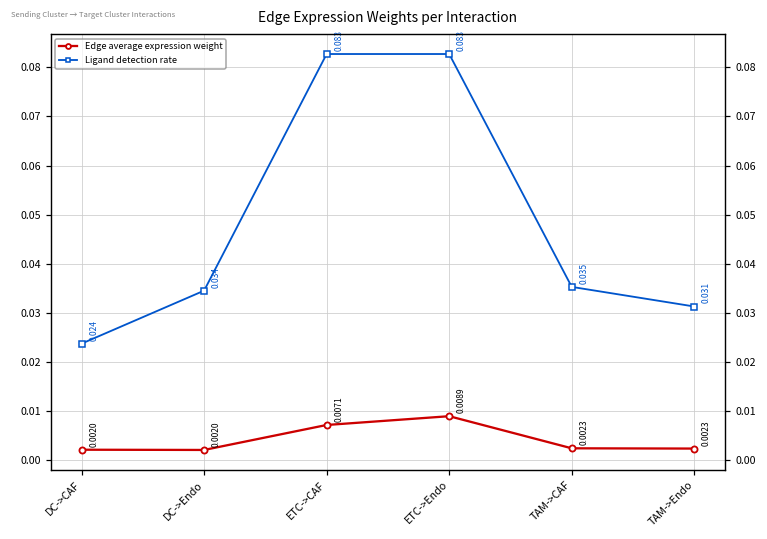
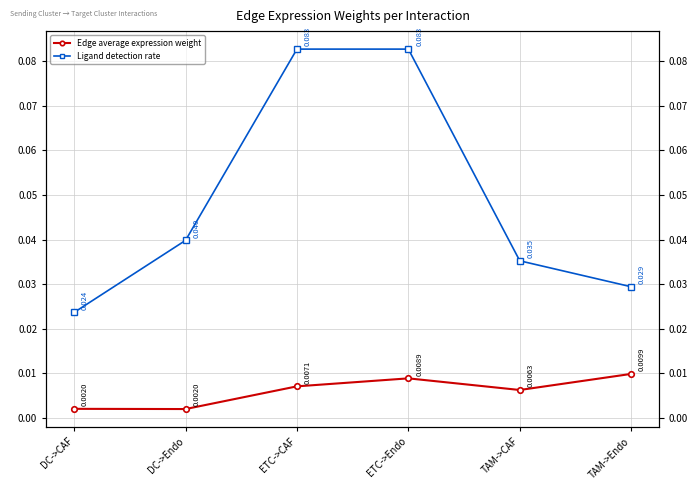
  {
    "Edge average expression weight": {
      "DC->CAF": 0.0020,
      "DC->Endo": 0.0020,
      "ETC->CAF": 0.0071,
      "ETC->Endo": 0.0089,
-     "TAM->CAF": 0.0023,
-     "TAM->Endo": 0.0023
+     "TAM->CAF": 0.0063,
+     "TAM->Endo": 0.0099
    },
    "Ligand detection rate": {
      "DC->CAF": 0.024,
-     "DC->Endo": 0.034,
+     "DC->Endo": 0.040,
      "ETC->CAF": 0.083,
      "ETC->Endo": 0.083,
      "TAM->CAF": 0.035,
-     "TAM->Endo": 0.031
+     "TAM->Endo": 0.029
    }
  }
